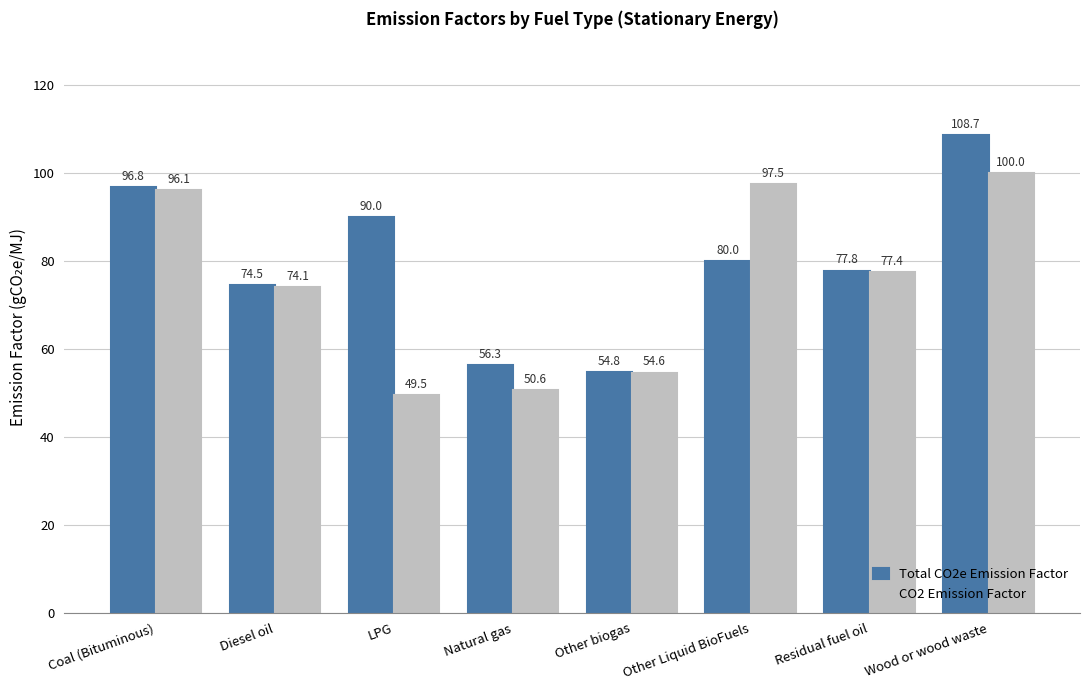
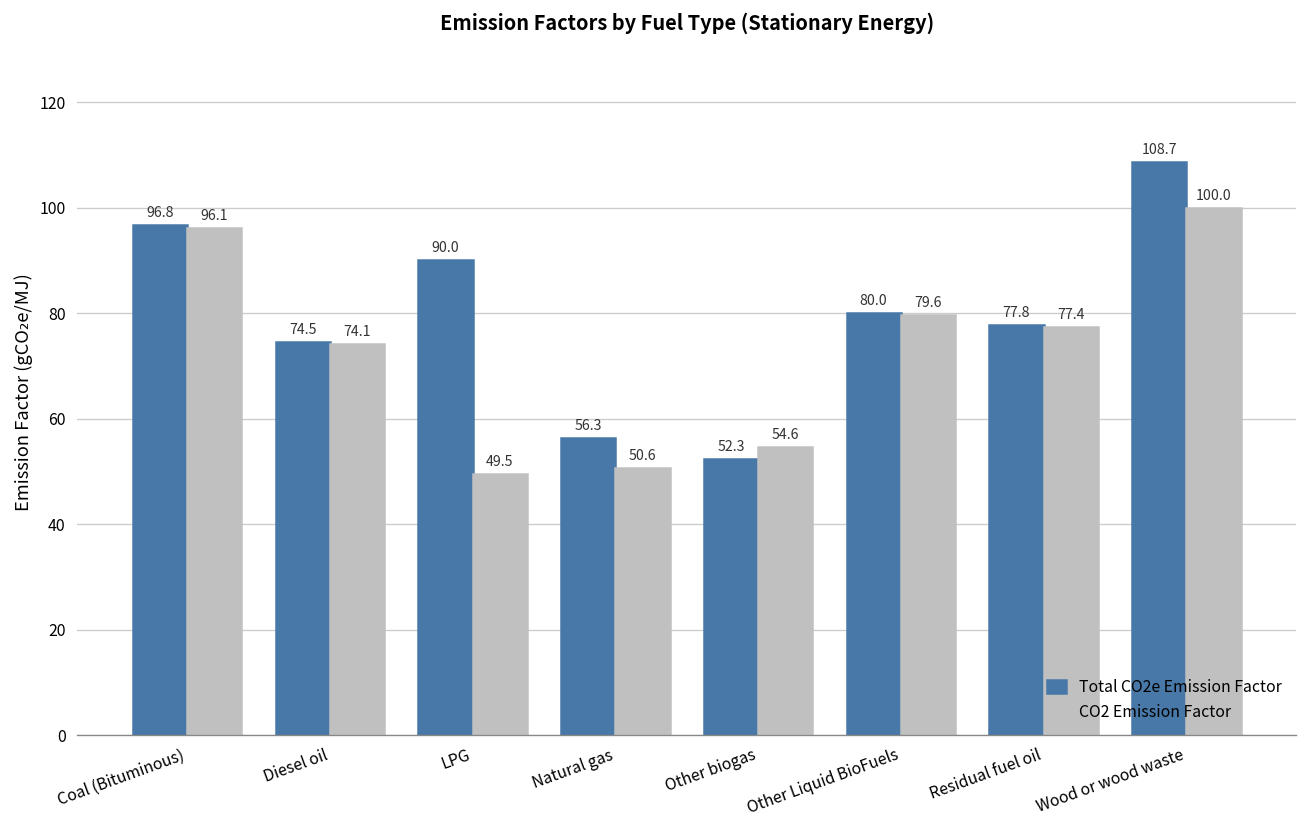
  {
    "Total CO2e Emission Factor": {
      "Coal (Bituminous)": 96.8,
      "Diesel oil": 74.5,
      "LPG": 90.0,
      "Natural gas": 56.3,
-     "Other biogas": 54.8,
+     "Other biogas": 52.3,
      "Other Liquid BioFuels": 80.0,
      "Residual fuel oil": 77.8,
      "Wood or wood waste": 108.7
    },
    "CO2 Emission Factor": {
      "Coal (Bituminous)": 96.1,
      "Diesel oil": 74.1,
      "LPG": 49.5,
      "Natural gas": 50.6,
      "Other biogas": 54.6,
-     "Other Liquid BioFuels": 97.5,
+     "Other Liquid BioFuels": 79.6,
      "Residual fuel oil": 77.4,
      "Wood or wood waste": 100.0
    }
  }
